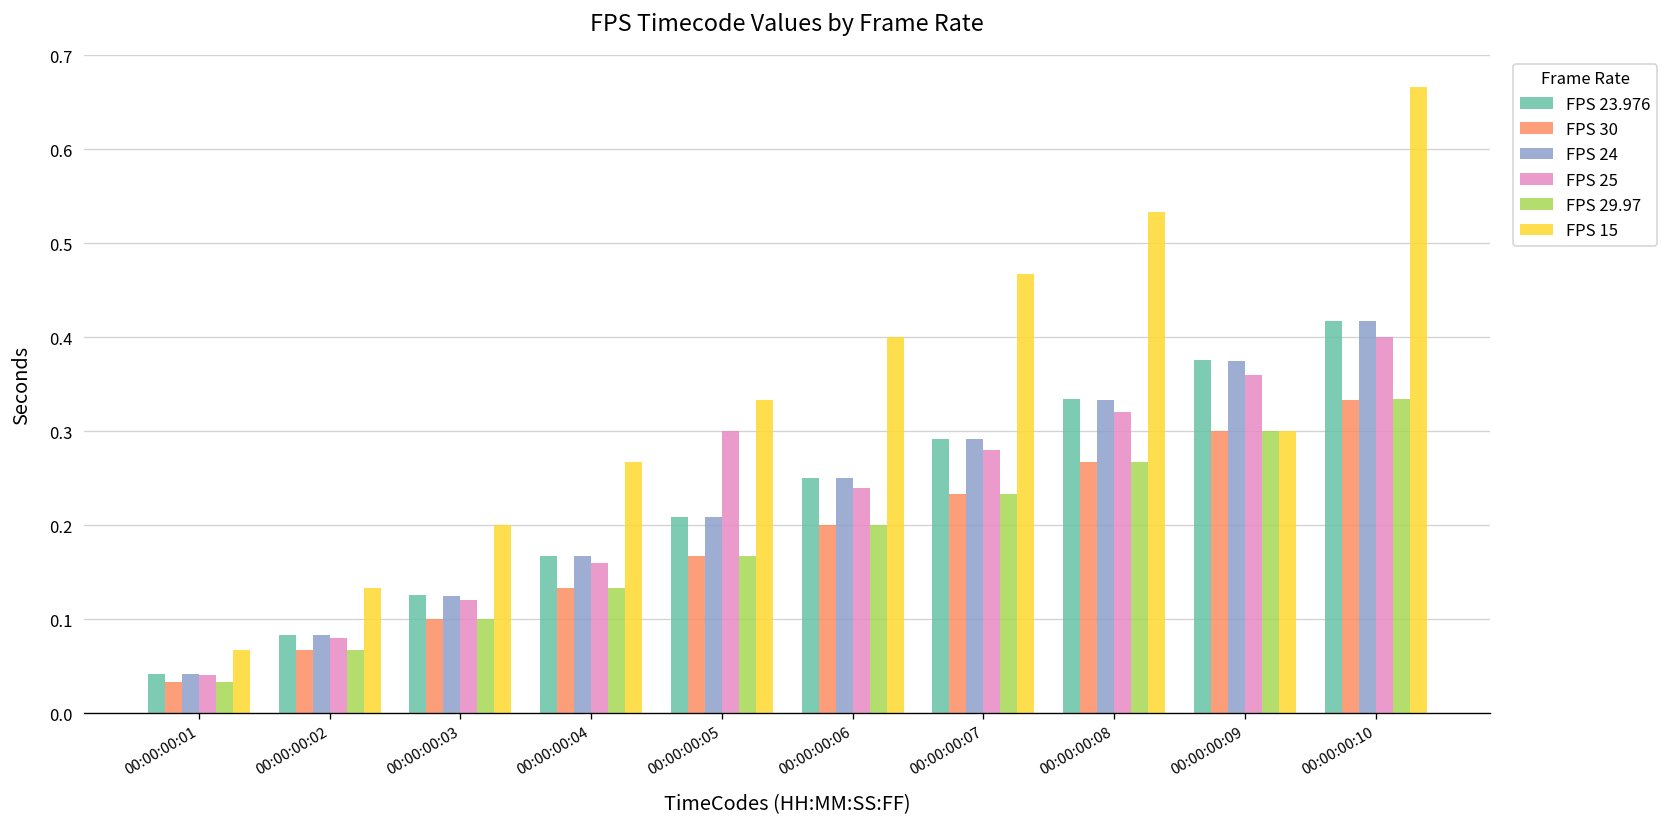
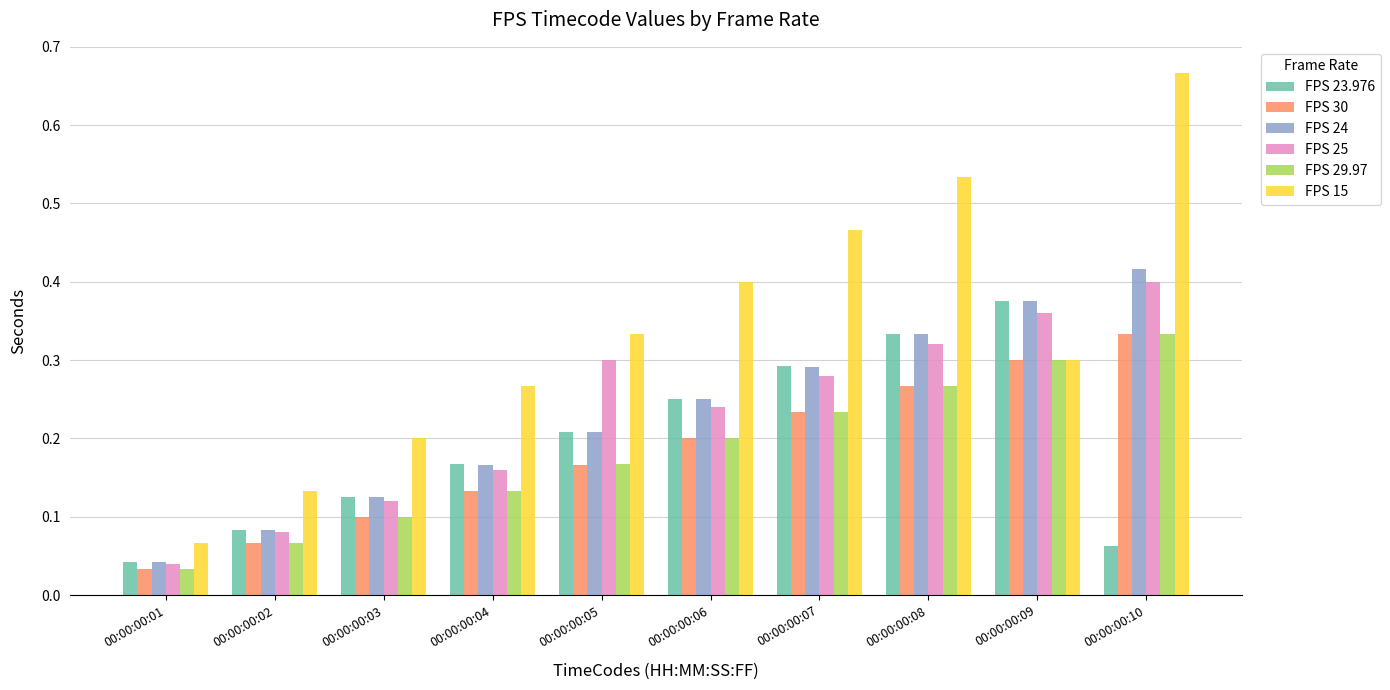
  {
    "FPS 23.976": {
      "00:00:00:01": 0.04,
      "00:00:00:02": 0.08,
      "00:00:00:03": 0.13,
      "00:00:00:04": 0.17,
      "00:00:00:05": 0.21,
      "00:00:00:06": 0.25,
      "00:00:00:07": 0.29,
      "00:00:00:08": 0.33,
      "00:00:00:09": 0.38,
-     "00:00:00:10": 0.42
+     "00:00:00:10": 0.06
    },
    "FPS 30": {
      "00:00:00:01": 0.03,
      "00:00:00:02": 0.07,
      "00:00:00:03": 0.10,
      "00:00:00:04": 0.13,
      "00:00:00:05": 0.17,
      "00:00:00:06": 0.20,
      "00:00:00:07": 0.23,
      "00:00:00:08": 0.27,
      "00:00:00:09": 0.30,
      "00:00:00:10": 0.33
    },
    "FPS 24": {
      "00:00:00:01": 0.04,
      "00:00:00:02": 0.08,
      "00:00:00:03": 0.13,
      "00:00:00:04": 0.17,
      "00:00:00:05": 0.21,
      "00:00:00:06": 0.25,
      "00:00:00:07": 0.29,
      "00:00:00:08": 0.33,
      "00:00:00:09": 0.38,
      "00:00:00:10": 0.42
    },
    "FPS 25": {
      "00:00:00:01": 0.04,
      "00:00:00:02": 0.08,
      "00:00:00:03": 0.12,
      "00:00:00:04": 0.16,
      "00:00:00:05": 0.30,
      "00:00:00:06": 0.24,
      "00:00:00:07": 0.28,
      "00:00:00:08": 0.32,
      "00:00:00:09": 0.36,
      "00:00:00:10": 0.40
    },
    "FPS 29.97": {
      "00:00:00:01": 0.03,
      "00:00:00:02": 0.07,
      "00:00:00:03": 0.10,
      "00:00:00:04": 0.13,
      "00:00:00:05": 0.17,
      "00:00:00:06": 0.20,
      "00:00:00:07": 0.23,
      "00:00:00:08": 0.27,
      "00:00:00:09": 0.30,
      "00:00:00:10": 0.33
    },
    "FPS 15": {
      "00:00:00:01": 0.07,
      "00:00:00:02": 0.13,
      "00:00:00:03": 0.20,
      "00:00:00:04": 0.27,
      "00:00:00:05": 0.33,
      "00:00:00:06": 0.40,
      "00:00:00:07": 0.47,
      "00:00:00:08": 0.53,
      "00:00:00:09": 0.30,
      "00:00:00:10": 0.67
    }
  }
